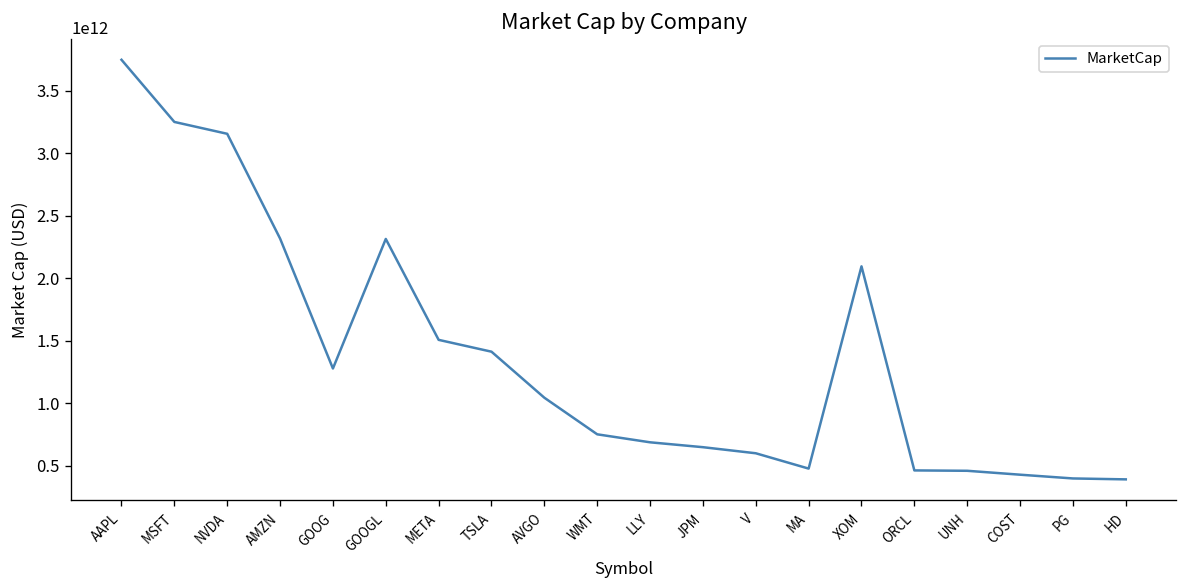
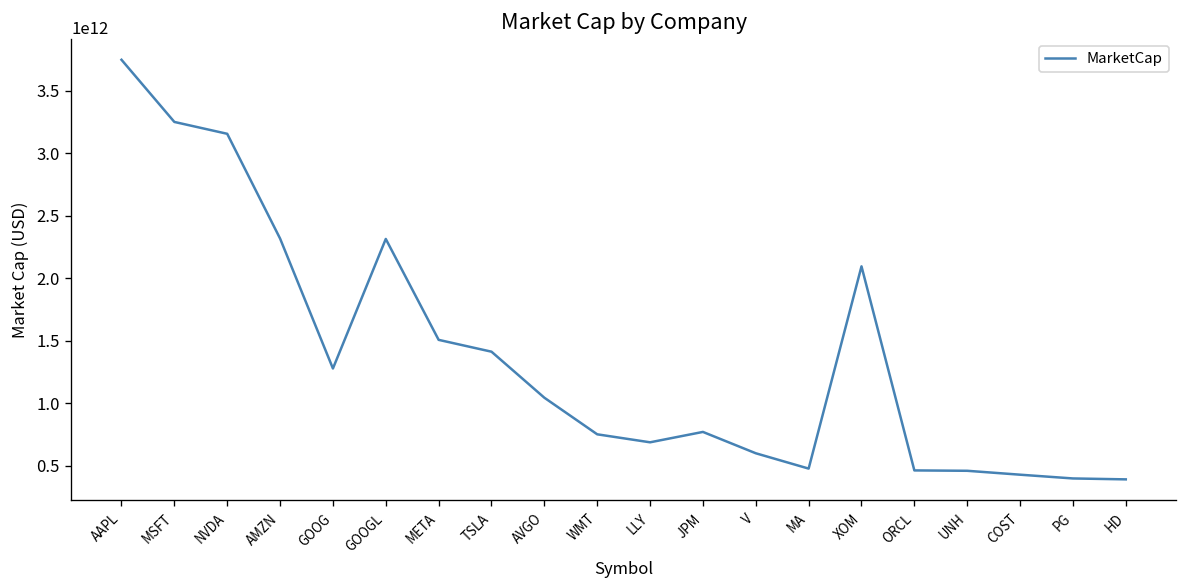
  {
    "AAPL": 3750000000000,
    "MSFT": 3250000000000,
    "NVDA": 3160000000000,
    "AMZN": 2320000000000,
    "GOOG": 1280000000000,
    "GOOGL": 2320000000000,
    "META": 1510000000000,
    "TSLA": 1410000000000,
    "AVGO": 1040000000000,
    "WMT": 750000000000,
    "LLY": 690000000000,
-   "JPM": 650000000000,
+   "JPM": 770000000000,
    "V": 600000000000,
    "MA": 480000000000,
    "XOM": 2100000000000,
    "ORCL": 460000000000,
    "UNH": 460000000000,
    "COST": 430000000000,
    "PG": 400000000000,
    "HD": 390000000000
  }
